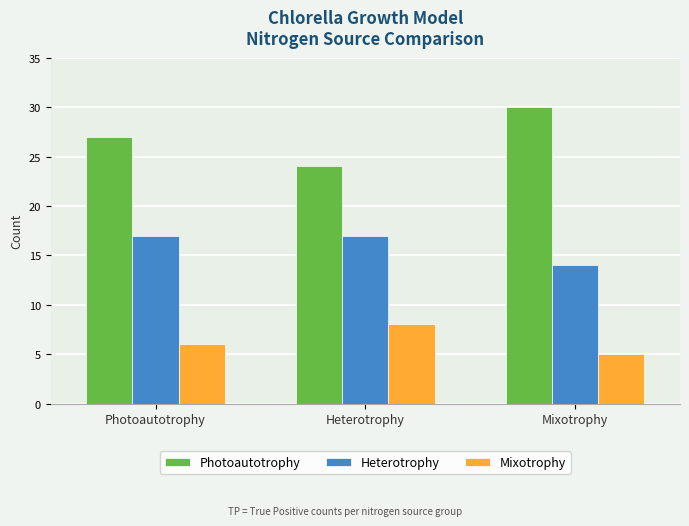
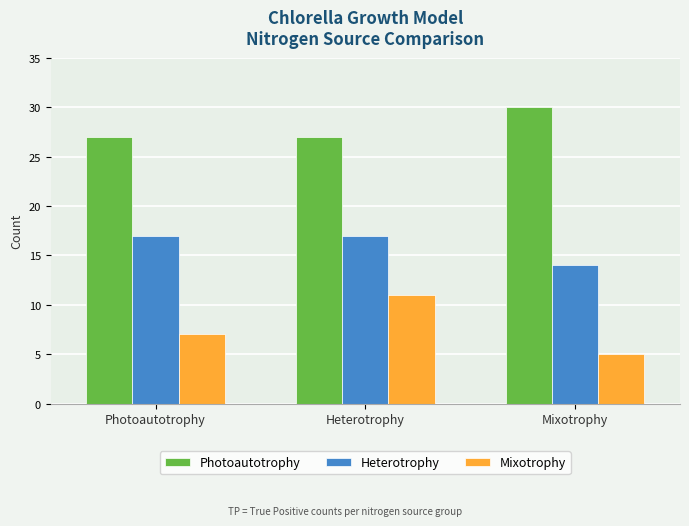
  {
    "Photoautotrophy": {
      "Photoautotrophy": 27,
-     "Heterotrophy": 24,
+     "Heterotrophy": 27,
      "Mixotrophy": 30
    },
    "Heterotrophy": {
      "Photoautotrophy": 17,
      "Heterotrophy": 17,
      "Mixotrophy": 14
    },
    "Mixotrophy": {
-     "Photoautotrophy": 6,
-     "Heterotrophy": 8,
+     "Photoautotrophy": 7,
+     "Heterotrophy": 11,
      "Mixotrophy": 5
    }
  }
